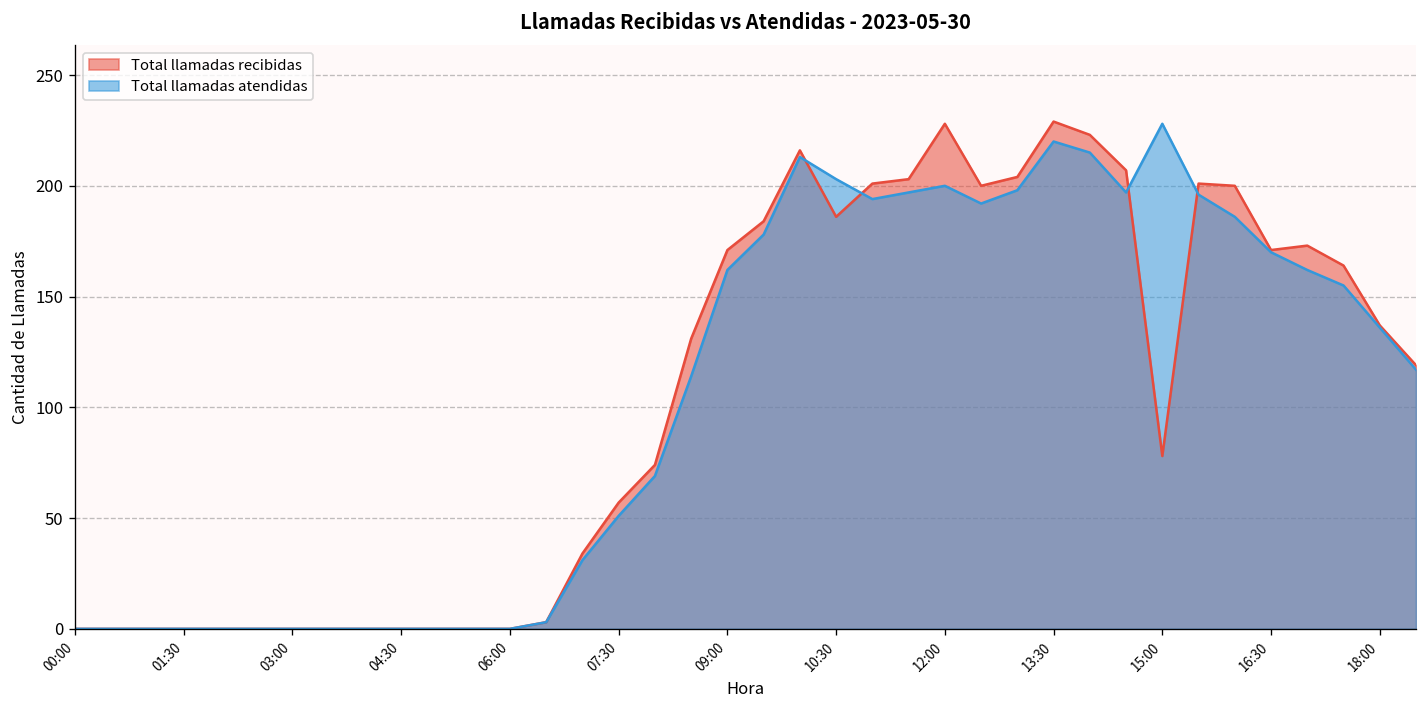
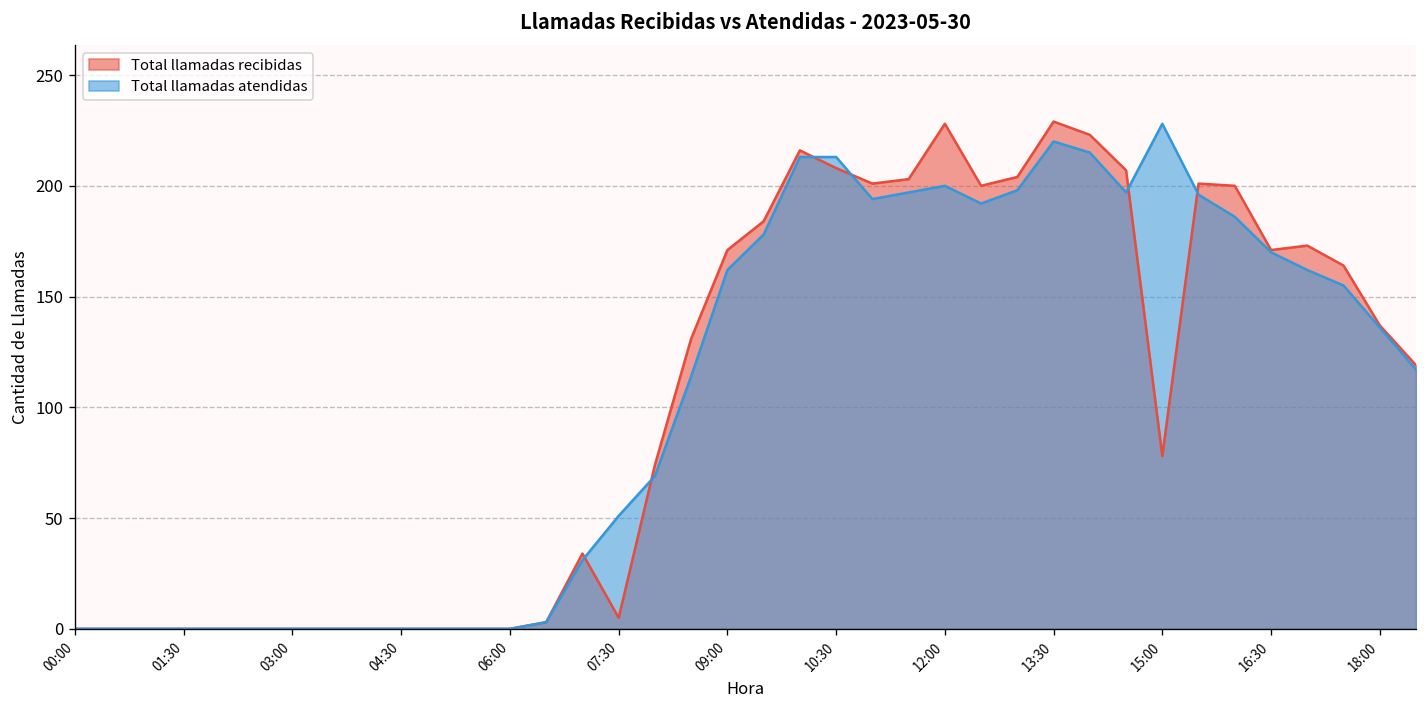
  {
    "Total llamadas recibidas": {
-     "07:30": 57,
+     "07:30": 5,
      "09:00": 171,
-     "10:30": 186,
+     "10:30": 208,
      "12:00": 228,
      "13:30": 229,
      "15:00": 78
    },
    "Total llamadas atendidas": {
      "07:30": 51,
      "09:00": 162,
-     "10:30": 203,
+     "10:30": 213,
      "12:00": 200,
      "13:30": 220,
      "15:00": 228
    }
  }
